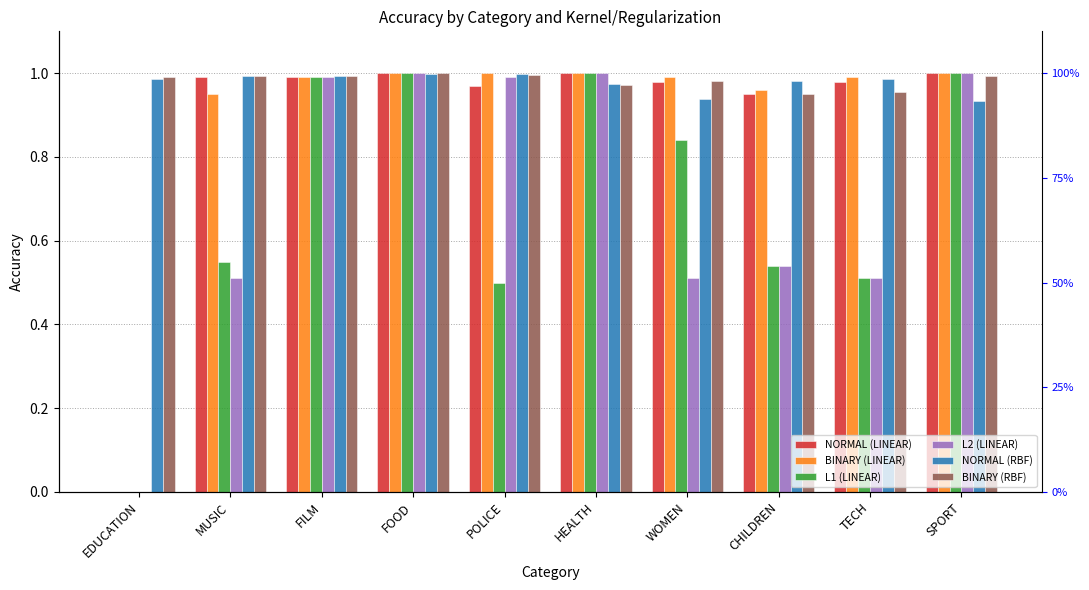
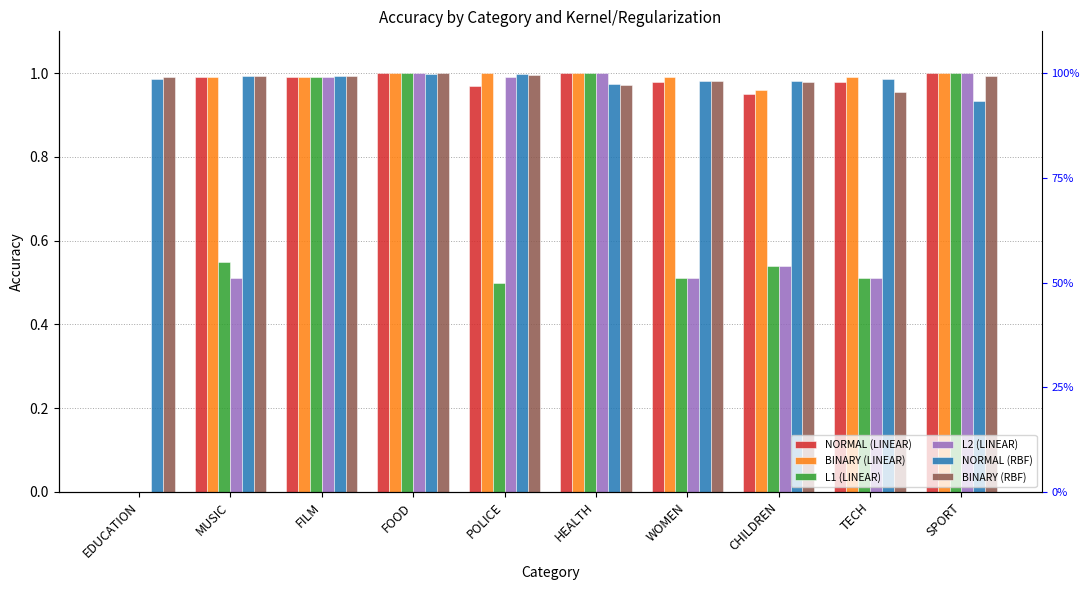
  {
    "NORMAL (LINEAR)": {
      "EDUCATION": 0.00,
      "MUSIC": 0.99,
      "FILM": 0.99,
      "FOOD": 1.00,
      "POLICE": 0.97,
      "HEALTH": 1.00,
      "WOMEN": 0.98,
      "CHILDREN": 0.95,
      "TECH": 0.98,
      "SPORT": 1.00
    },
    "BINARY (LINEAR)": {
      "EDUCATION": 0.00,
-     "MUSIC": 0.95,
+     "MUSIC": 0.99,
      "FILM": 0.99,
      "FOOD": 1.00,
      "POLICE": 1.00,
      "HEALTH": 1.00,
      "WOMEN": 0.99,
      "CHILDREN": 0.96,
      "TECH": 0.99,
      "SPORT": 1.00
    },
    "L1 (LINEAR)": {
      "EDUCATION": 0.00,
      "MUSIC": 0.55,
      "FILM": 0.99,
      "FOOD": 1.00,
      "POLICE": 0.50,
      "HEALTH": 1.00,
-     "WOMEN": 0.84,
+     "WOMEN": 0.51,
      "CHILDREN": 0.54,
      "TECH": 0.51,
      "SPORT": 1.00
    },
    "L2 (LINEAR)": {
      "EDUCATION": 0.00,
      "MUSIC": 0.51,
      "FILM": 0.99,
      "FOOD": 1.00,
      "POLICE": 0.99,
      "HEALTH": 1.00,
      "WOMEN": 0.51,
      "CHILDREN": 0.54,
      "TECH": 0.51,
      "SPORT": 1.00
    },
    "NORMAL (RBF)": {
      "EDUCATION": 0.99,
      "MUSIC": 0.99,
      "FILM": 0.99,
      "FOOD": 1.00,
      "POLICE": 1.00,
      "HEALTH": 0.97,
-     "WOMEN": 0.94,
+     "WOMEN": 0.98,
      "CHILDREN": 0.98,
      "TECH": 0.99,
      "SPORT": 0.93
    },
    "BINARY (RBF)": {
      "EDUCATION": 0.99,
      "MUSIC": 0.99,
      "FILM": 0.99,
      "FOOD": 1.00,
      "POLICE": 1.00,
      "HEALTH": 0.97,
      "WOMEN": 0.98,
-     "CHILDREN": 0.95,
+     "CHILDREN": 0.98,
      "TECH": 0.95,
      "SPORT": 0.99
    }
  }
